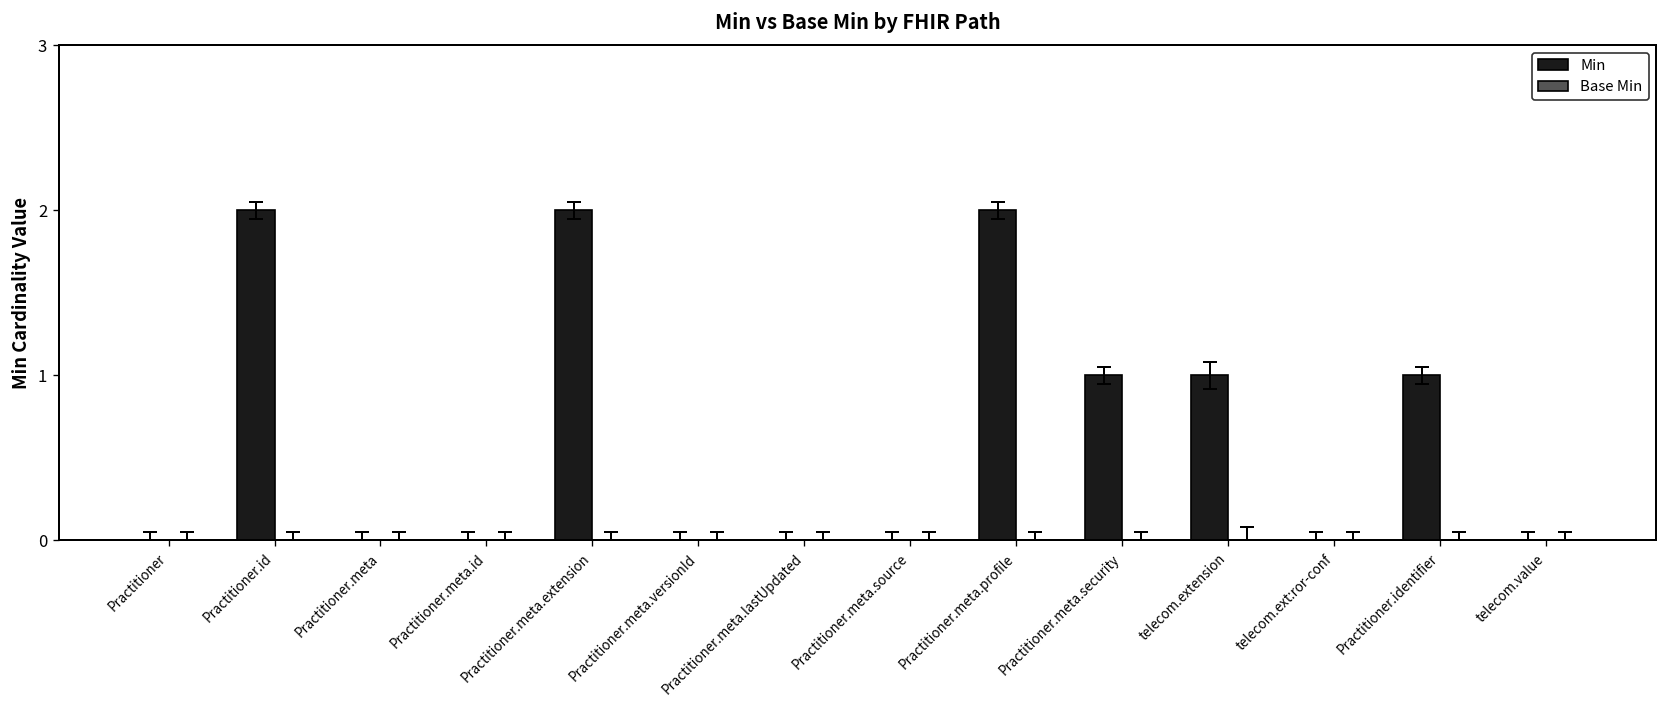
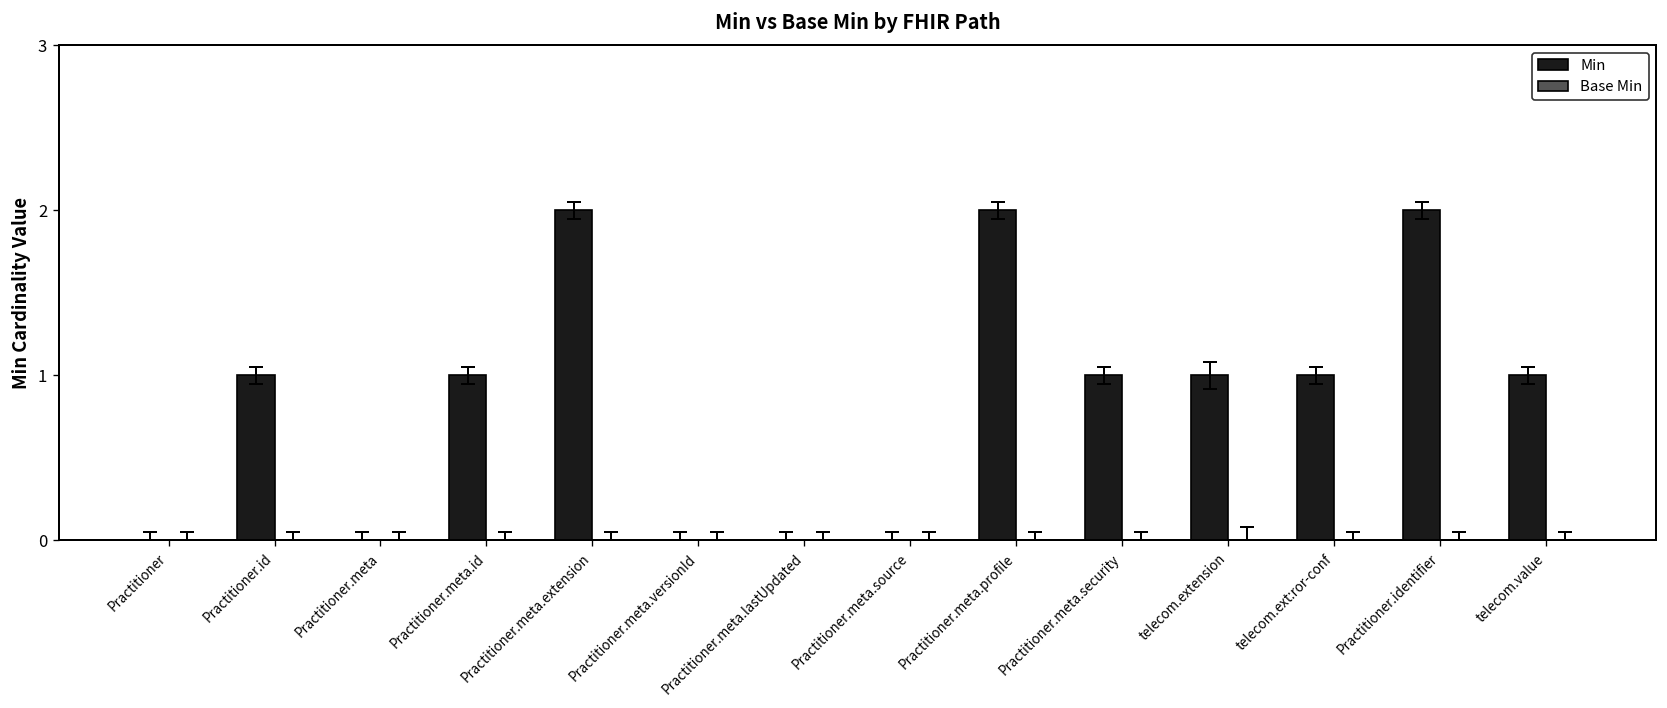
  {
    "Min": {
      "Practitioner": 0,
-     "Practitioner.id": 2,
+     "Practitioner.id": 1,
      "Practitioner.meta": 0,
-     "Practitioner.meta.id": 0,
+     "Practitioner.meta.id": 1,
      "Practitioner.meta.extension": 2,
      "Practitioner.meta.versionId": 0,
      "Practitioner.meta.lastUpdated": 0,
      "Practitioner.meta.source": 0,
      "Practitioner.meta.profile": 2,
      "Practitioner.meta.security": 1,
      "telecom.extension": 1,
-     "telecom.ext:ror-conf": 0,
-     "Practitioner.identifier": 1,
-     "telecom.value": 0
+     "telecom.ext:ror-conf": 1,
+     "Practitioner.identifier": 2,
+     "telecom.value": 1
    },
    "Base Min": {
      "Practitioner": 0,
      "Practitioner.id": 0,
      "Practitioner.meta": 0,
      "Practitioner.meta.id": 0,
      "Practitioner.meta.extension": 0,
      "Practitioner.meta.versionId": 0,
      "Practitioner.meta.lastUpdated": 0,
      "Practitioner.meta.source": 0,
      "Practitioner.meta.profile": 0,
      "Practitioner.meta.security": 0,
      "telecom.extension": 0,
      "telecom.ext:ror-conf": 0,
      "Practitioner.identifier": 0,
      "telecom.value": 0
    }
  }
